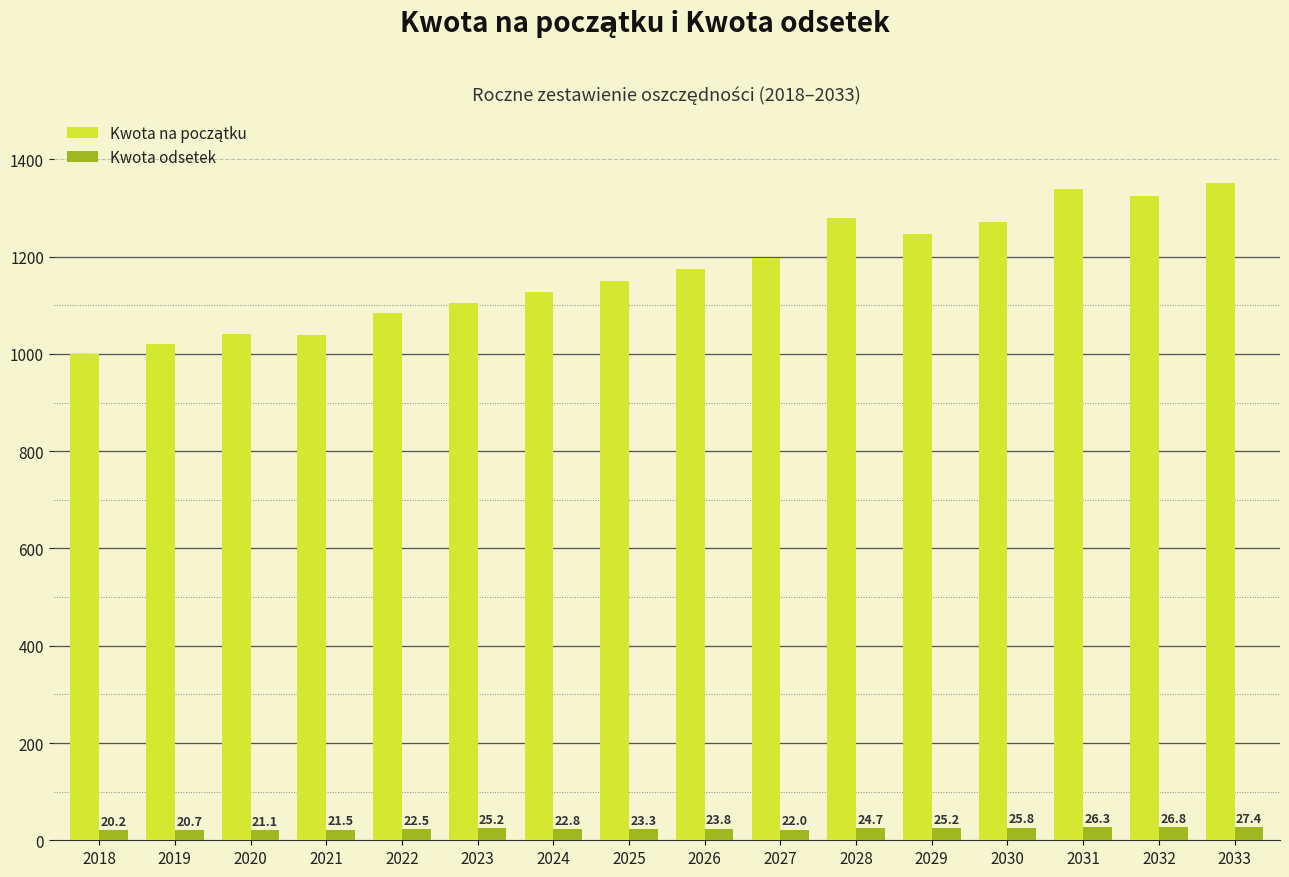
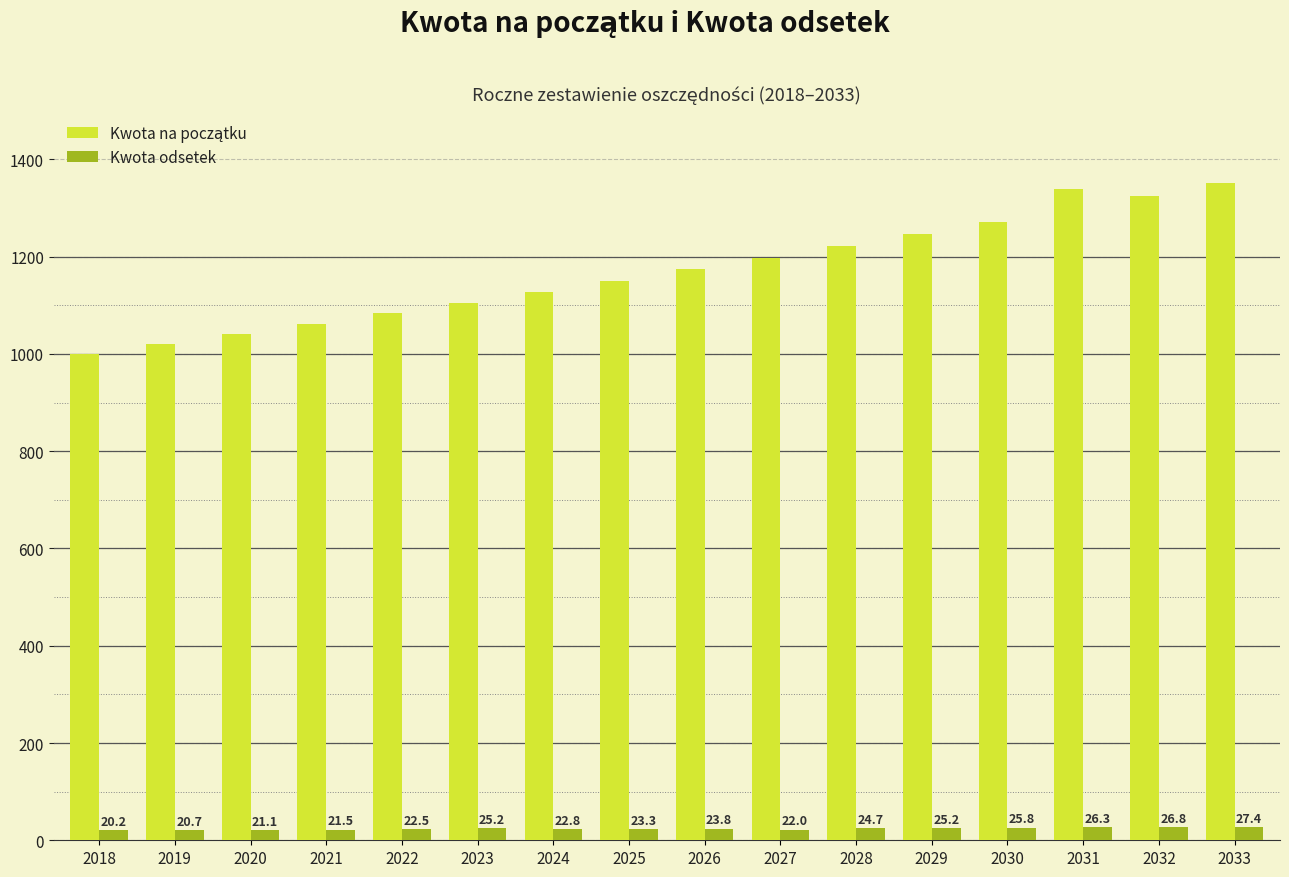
  {
    "Kwota na początku": {
      "2018": 1000,
      "2019": 1020,
      "2020": 1040,
-     "2021": 1040,
+     "2021": 1060,
      "2022": 1080,
      "2023": 1110,
      "2024": 1130,
      "2025": 1150,
      "2026": 1170,
      "2027": 1200,
-     "2028": 1280,
+     "2028": 1220,
      "2029": 1250,
      "2030": 1270,
      "2031": 1340,
      "2032": 1320,
      "2033": 1350
    },
    "Kwota odsetek": {
      "2018": 20.2,
      "2019": 20.7,
      "2020": 21.1,
      "2021": 21.5,
      "2022": 22.5,
      "2023": 25.2,
      "2024": 22.8,
      "2025": 23.3,
      "2026": 23.8,
      "2027": 22.0,
      "2028": 24.7,
      "2029": 25.2,
      "2030": 25.8,
      "2031": 26.3,
      "2032": 26.8,
      "2033": 27.4
    }
  }
